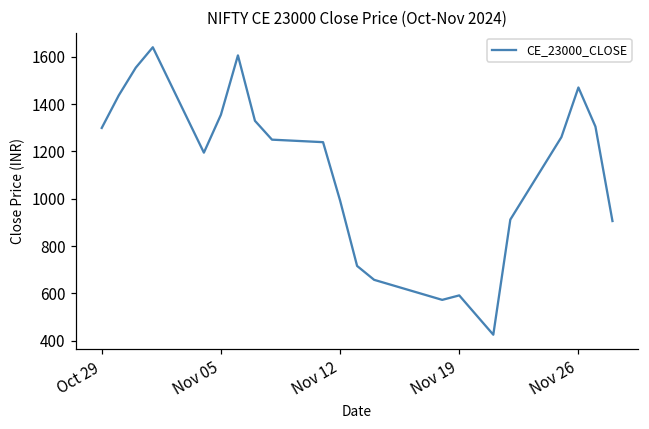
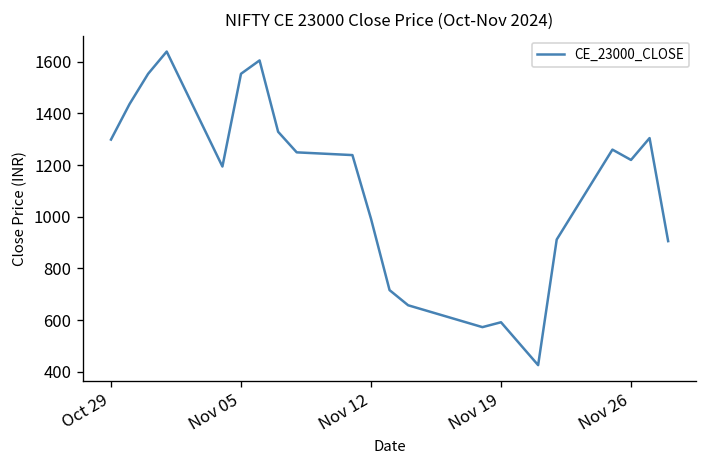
  {
    "Oct 29": 1300,
-   "Nov 05": 1350,
+   "Nov 05": 1550,
    "Nov 12": 990,
    "Nov 19": 590,
-   "Nov 26": 1470
+   "Nov 26": 1220
  }
